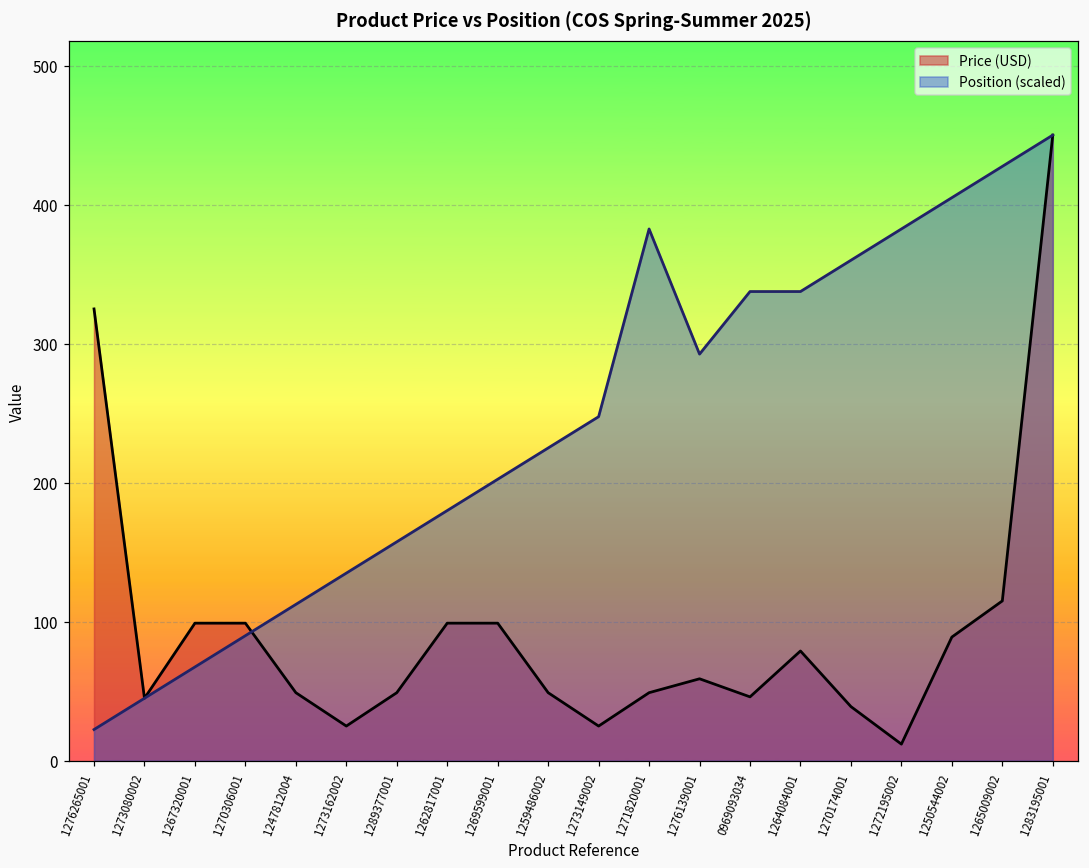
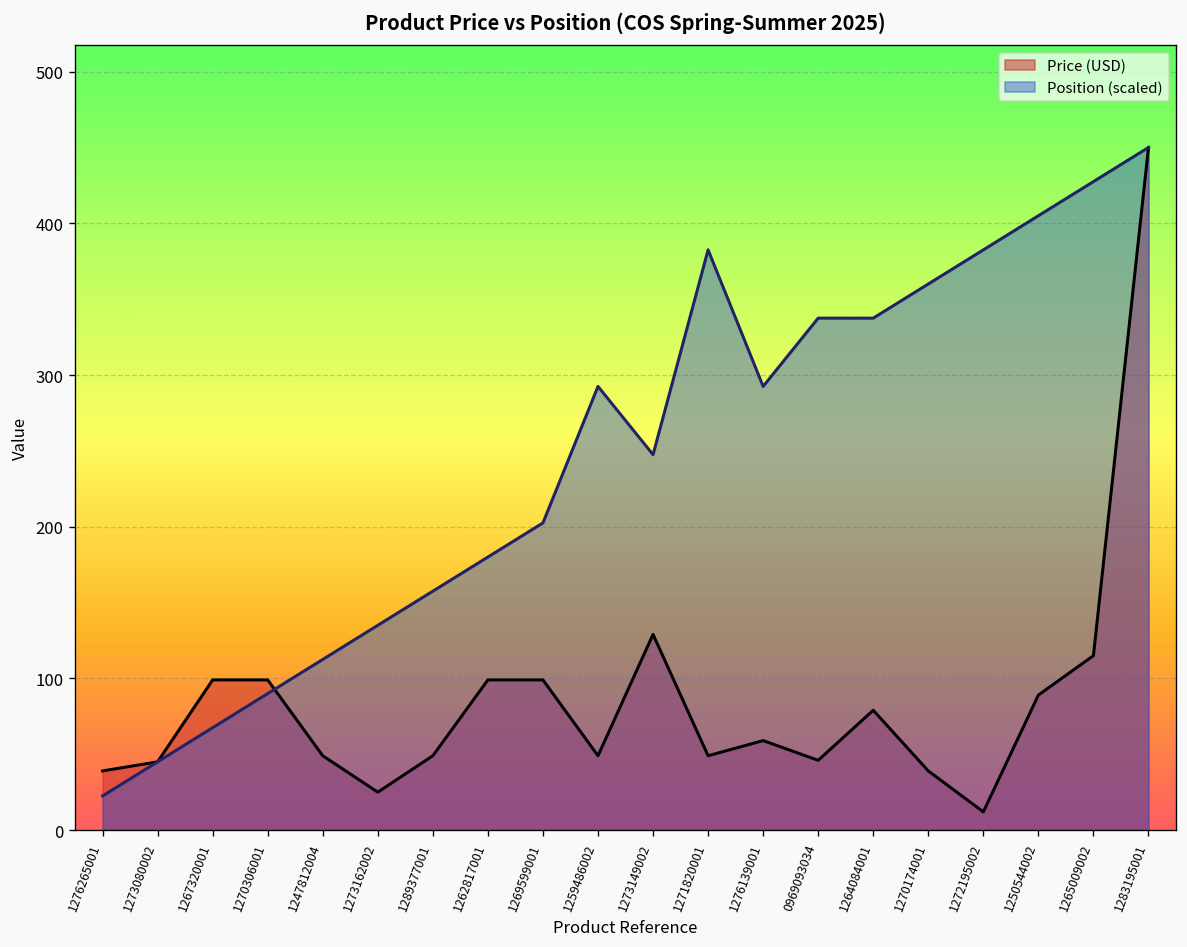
  {
    "Price (USD)": {
-     "1276265001": 325,
+     "1276265001": 39,
      "1267320001": 99,
      "1270306001": 99,
      "1247812004": 49,
      "1273162002": 25,
      "1289377001": 49,
      "1262817001": 99,
      "1269599001": 99,
      "1259486002": 49,
-     "1273149002": 25,
+     "1273149002": 129,
      "1271820001": 49,
      "1276139001": 59,
      "0969093034": 46,
      "1264084001": 79,
      "1270174001": 39,
      "1272195002": 12,
      "1250544002": 89,
      "1265009002": 115
    },
    "Position (scaled)": {
      "1276265001": 23,
      "1267320001": 68,
      "1270306001": 90,
      "1247812004": 113,
      "1273162002": 135,
      "1289377001": 158,
      "1262817001": 180,
      "1269599001": 203,
-     "1259486002": 225,
+     "1259486002": 293,
      "1273149002": 248,
      "1271820001": 383,
      "1276139001": 293,
      "0969093034": 338,
      "1264084001": 338,
      "1270174001": 360,
      "1272195002": 383,
      "1250544002": 405,
      "1265009002": 428
    }
  }
